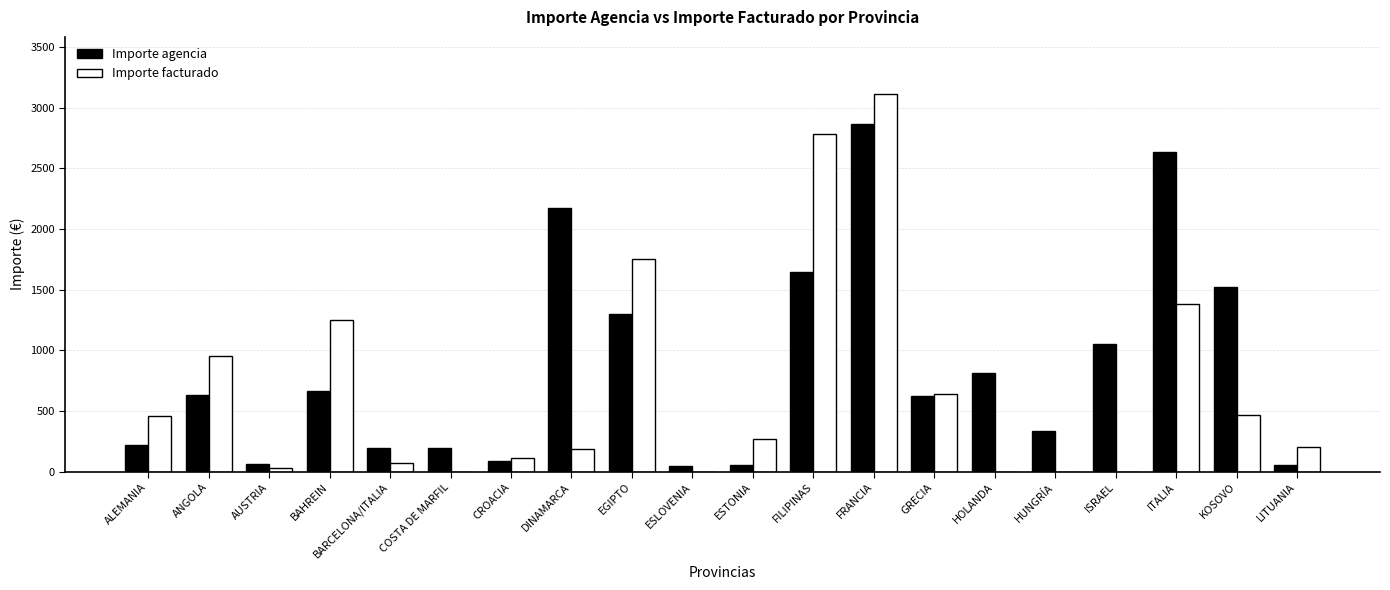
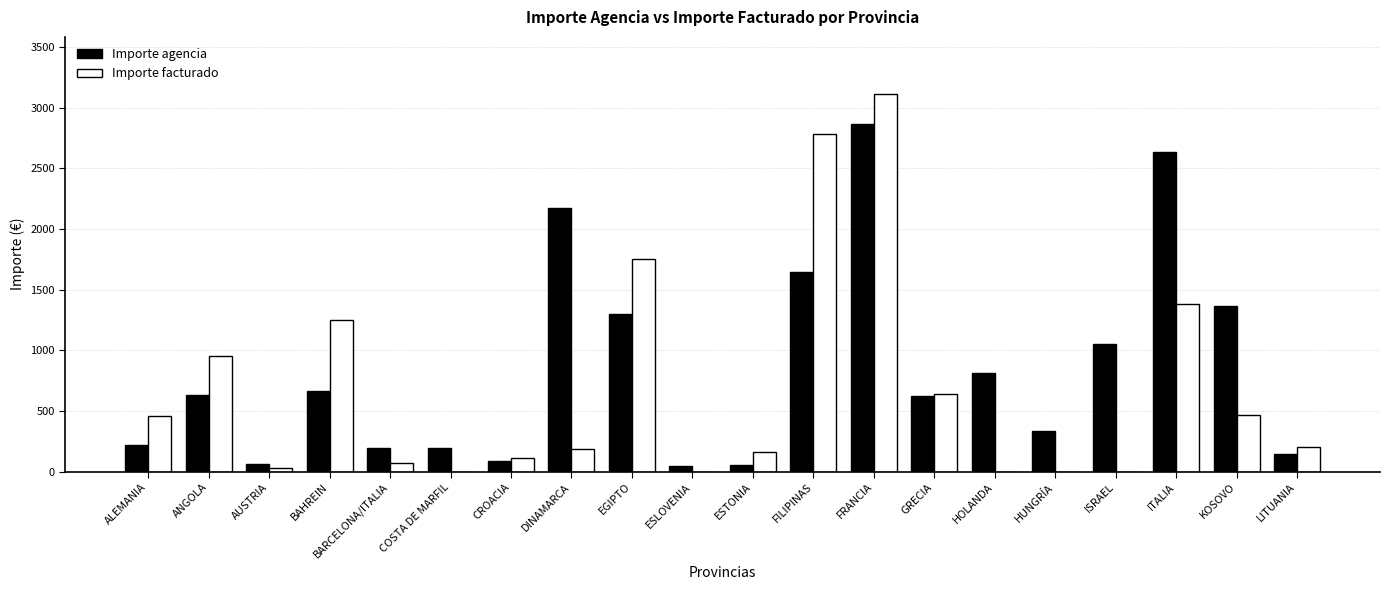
  {
    "Importe agencia": {
      "ALEMANIA": 220,
      "ANGOLA": 630,
      "AUSTRIA": 60,
      "BAHREIN": 660,
      "BARCELONA/ITALIA": 190,
      "COSTA DE MARFIL": 190,
      "CROACIA": 90,
      "DINAMARCA": 2170,
      "EGIPTO": 1300,
      "ESLOVENIA": 50,
      "ESTONIA": 50,
      "FILIPINAS": 1640,
      "FRANCIA": 2860,
      "GRECIA": 620,
      "HOLANDA": 810,
      "HUNGRÍA": 340,
      "ISRAEL": 1050,
      "ITALIA": 2640,
-     "KOSOVO": 1520,
-     "LITUANIA": 50
+     "KOSOVO": 1370,
+     "LITUANIA": 150
    },
    "Importe facturado": {
      "ALEMANIA": 460,
      "ANGOLA": 950,
      "AUSTRIA": 30,
      "BAHREIN": 1250,
      "BARCELONA/ITALIA": 70,
      "COSTA DE MARFIL": 0,
      "CROACIA": 120,
      "DINAMARCA": 190,
      "EGIPTO": 1750,
      "ESLOVENIA": 0,
-     "ESTONIA": 270,
+     "ESTONIA": 160,
      "FILIPINAS": 2780,
      "FRANCIA": 3120,
      "GRECIA": 640,
      "HOLANDA": 0,
      "HUNGRÍA": 0,
      "ISRAEL": 0,
      "ITALIA": 1380,
      "KOSOVO": 470,
      "LITUANIA": 200
    }
  }
